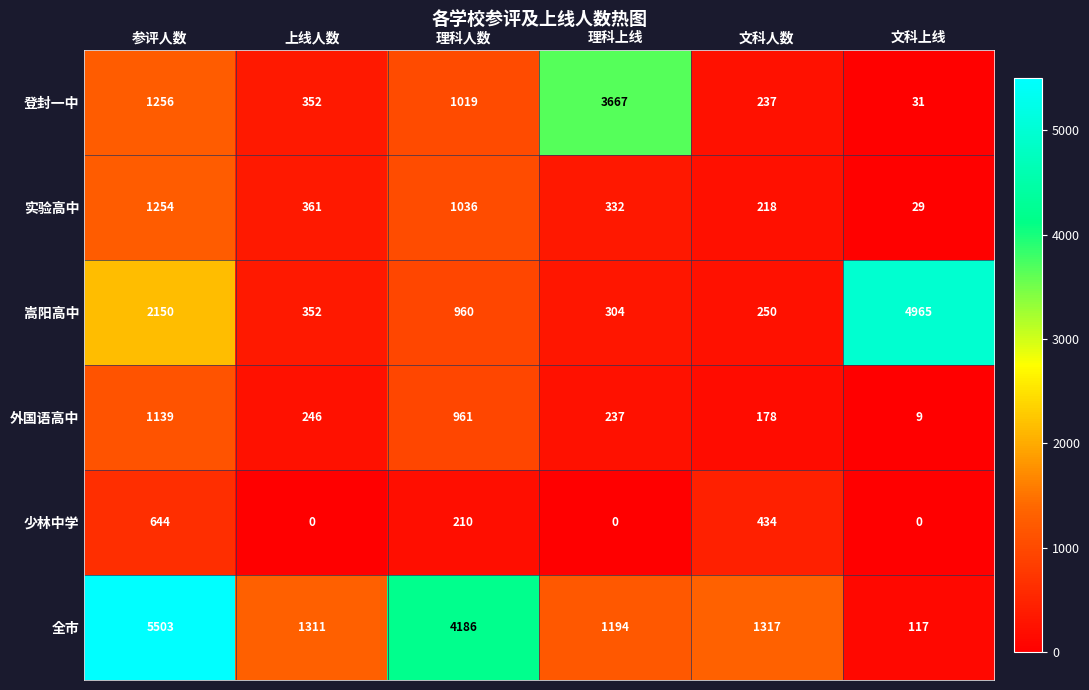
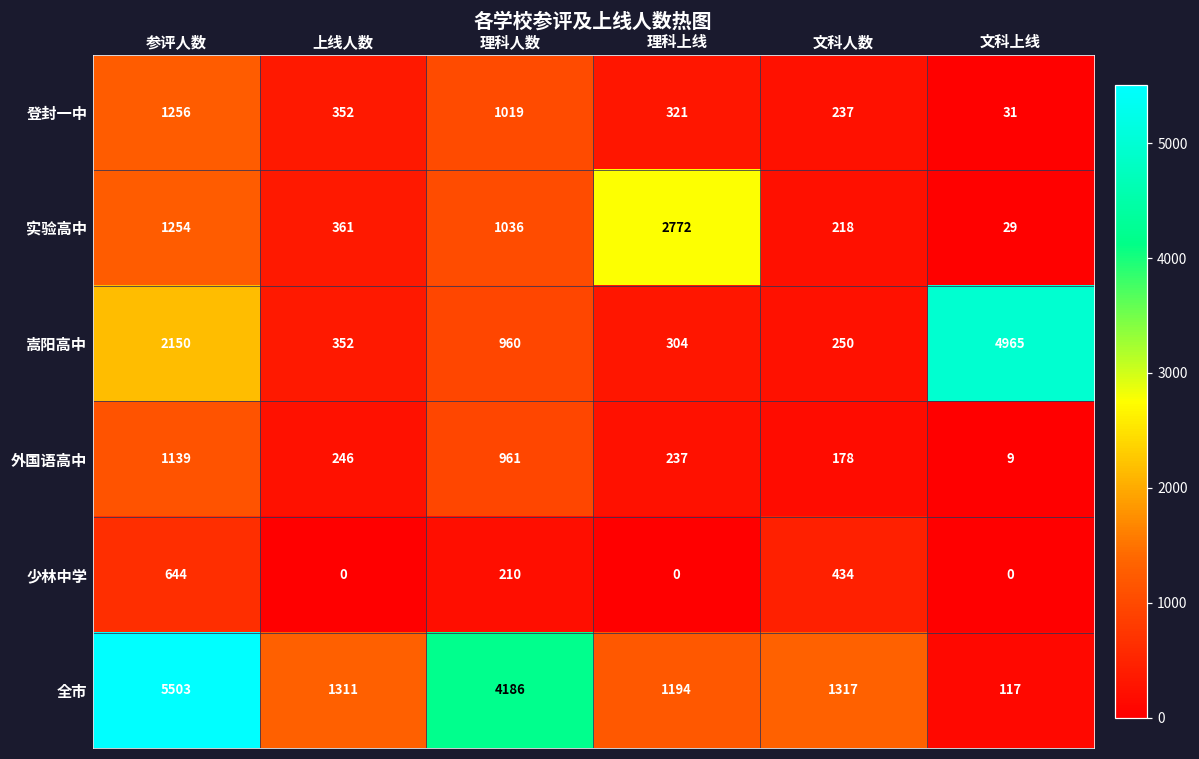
  {
    "登封一中": {
      "参评人数": 1256,
      "上线人数": 352,
      "理科人数": 1019,
-     "理科上线": 3667,
+     "理科上线": 321,
      "文科人数": 237,
      "文科上线": 31
    },
    "实验高中": {
      "参评人数": 1254,
      "上线人数": 361,
      "理科人数": 1036,
-     "理科上线": 332,
+     "理科上线": 2772,
      "文科人数": 218,
      "文科上线": 29
    },
    "嵩阳高中": {
      "参评人数": 2150,
      "上线人数": 352,
      "理科人数": 960,
      "理科上线": 304,
      "文科人数": 250,
      "文科上线": 4965
    },
    "外国语高中": {
      "参评人数": 1139,
      "上线人数": 246,
      "理科人数": 961,
      "理科上线": 237,
      "文科人数": 178,
      "文科上线": 9
    },
    "少林中学": {
      "参评人数": 644,
      "上线人数": 0,
      "理科人数": 210,
      "理科上线": 0,
      "文科人数": 434,
      "文科上线": 0
    },
    "全市": {
      "参评人数": 5503,
      "上线人数": 1311,
      "理科人数": 4186,
      "理科上线": 1194,
      "文科人数": 1317,
      "文科上线": 117
    }
  }
